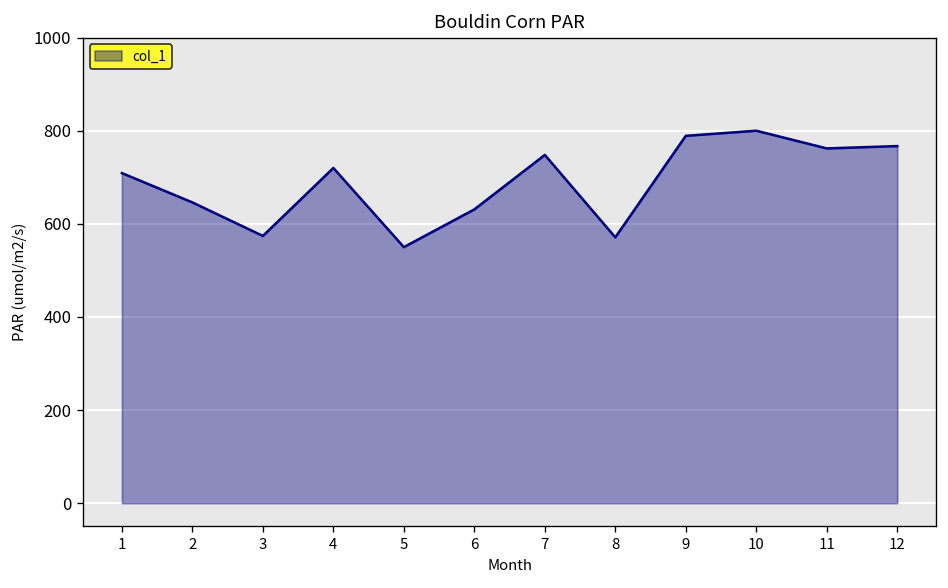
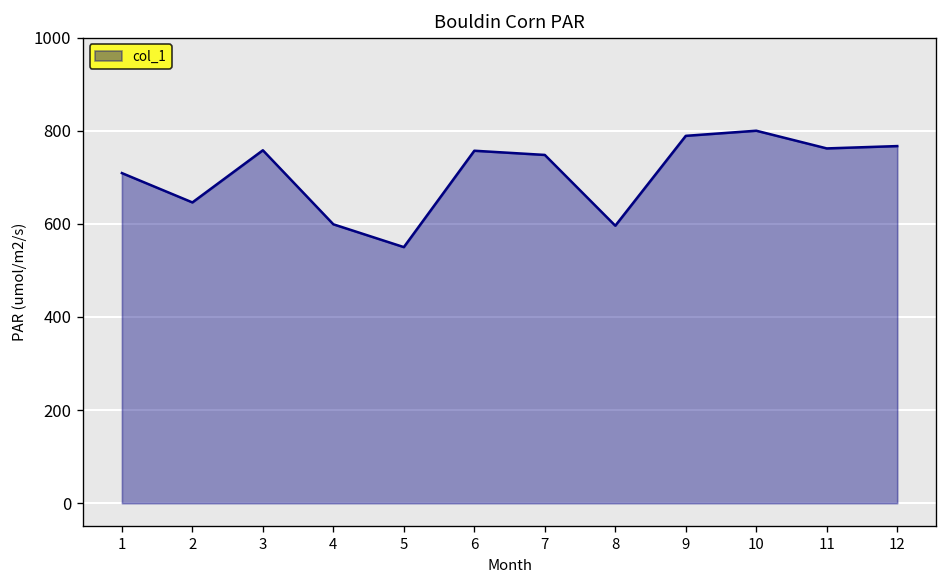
  {
    "1": 710,
    "2": 650,
-   "3": 570,
-   "4": 720,
+   "3": 760,
+   "4": 600,
    "5": 550,
-   "6": 630,
+   "6": 760,
    "7": 750,
-   "8": 570,
+   "8": 600,
    "9": 790,
    "10": 800,
    "11": 760,
    "12": 770
  }
